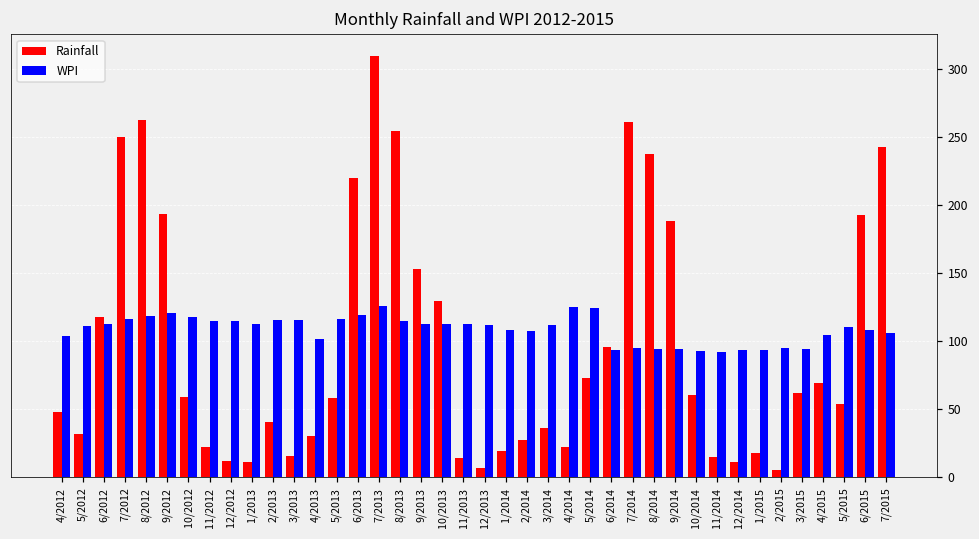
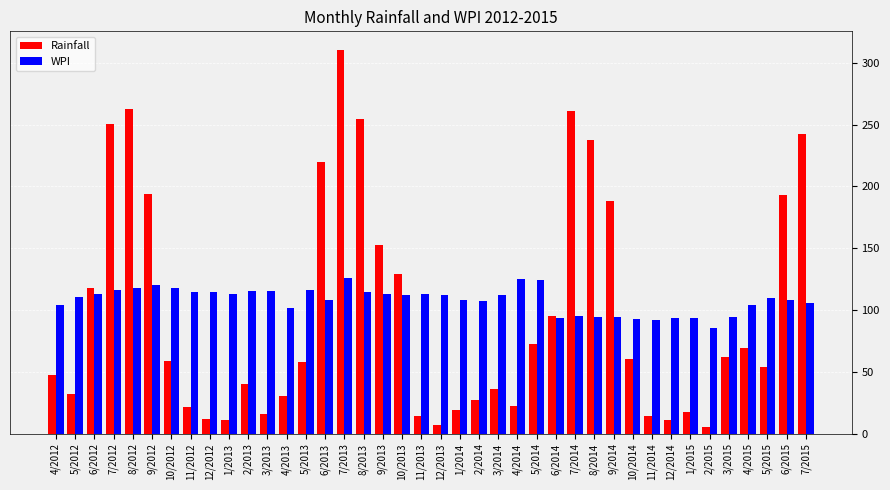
  {
    "Rainfall": {
      "4/2012": 48,
      "5/2012": 32,
      "6/2012": 118,
      "7/2012": 250,
      "8/2012": 262,
      "9/2012": 194,
      "10/2012": 59,
      "11/2012": 22,
      "12/2012": 12,
      "1/2013": 11,
      "2/2013": 40,
      "3/2013": 16,
      "4/2013": 30,
      "5/2013": 58,
      "6/2013": 220,
      "7/2013": 310,
      "8/2013": 255,
      "9/2013": 153,
      "10/2013": 129,
      "11/2013": 14,
      "12/2013": 7,
      "1/2014": 19,
      "2/2014": 27,
      "3/2014": 36,
      "4/2014": 22,
      "5/2014": 73,
      "6/2014": 95,
      "7/2014": 261,
      "8/2014": 238,
      "9/2014": 188,
      "10/2014": 60,
      "11/2014": 14,
      "12/2014": 11,
      "1/2015": 17,
      "2/2015": 5,
      "3/2015": 62,
      "4/2015": 69,
      "5/2015": 54,
      "6/2015": 193,
      "7/2015": 242
    },
    "WPI": {
      "4/2012": 104,
      "5/2012": 111,
      "6/2012": 113,
      "7/2012": 116,
      "8/2012": 118,
      "9/2012": 120,
      "10/2012": 118,
      "11/2012": 115,
      "12/2012": 115,
      "1/2013": 113,
      "2/2013": 116,
      "3/2013": 115,
      "4/2013": 101,
      "5/2013": 116,
-     "6/2013": 119,
+     "6/2013": 108,
      "7/2013": 126,
      "8/2013": 115,
      "9/2013": 113,
      "10/2013": 112,
      "11/2013": 113,
      "12/2013": 112,
      "1/2014": 108,
      "2/2014": 107,
      "3/2014": 112,
      "4/2014": 125,
      "5/2014": 125,
      "6/2014": 93,
      "7/2014": 95,
      "8/2014": 94,
      "9/2014": 94,
      "10/2014": 93,
      "11/2014": 92,
      "12/2014": 93,
      "1/2015": 94,
-     "2/2015": 95,
+     "2/2015": 85,
      "3/2015": 95,
      "4/2015": 104,
      "5/2015": 110,
      "6/2015": 108,
      "7/2015": 106
    }
  }
